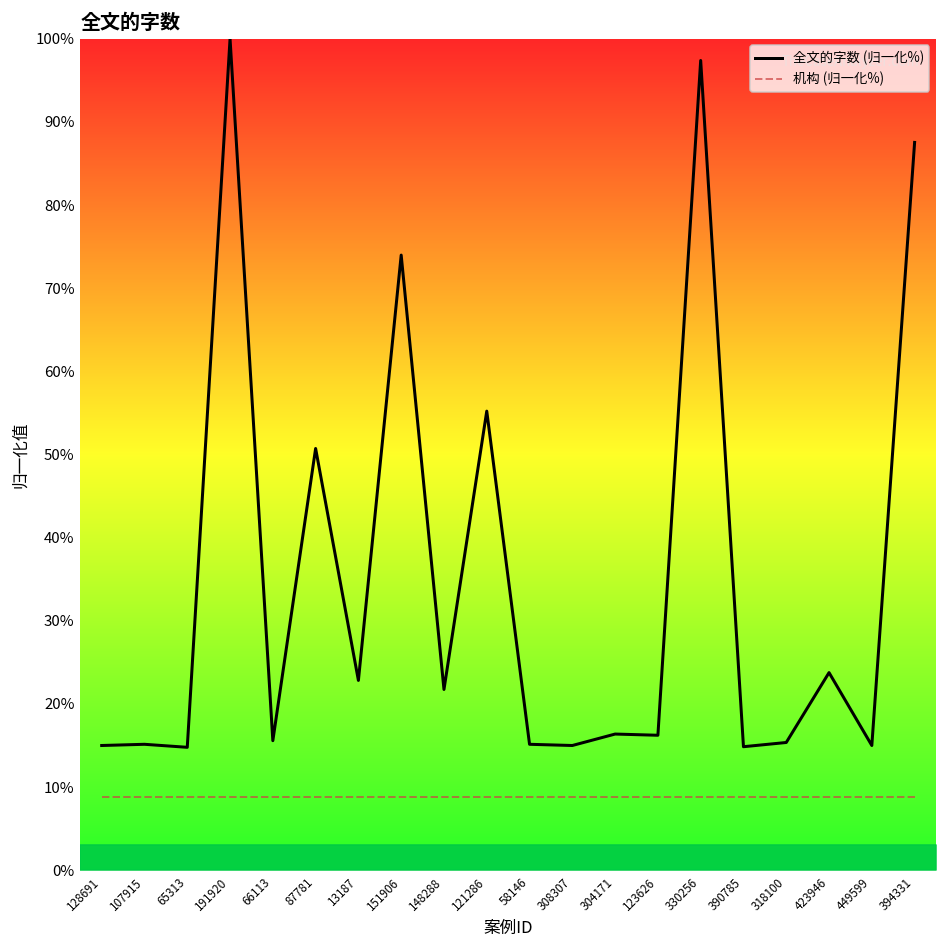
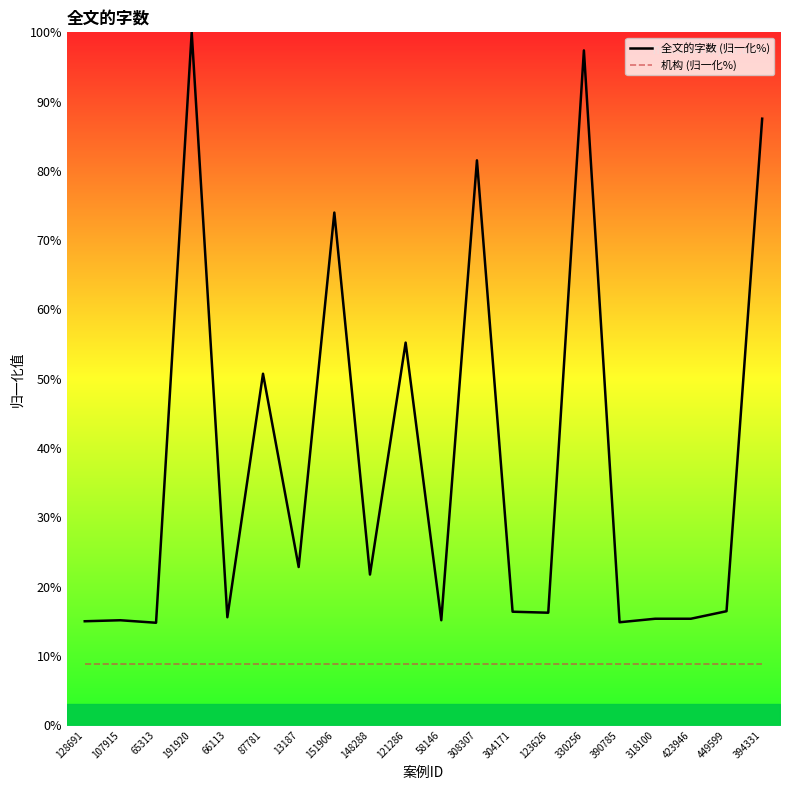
  {
    "全文的字数 (归一化%)": {
      "128691": "15%",
      "107915": "15%",
      "65313": "15%",
      "191920": "100%",
      "66113": "16%",
      "87781": "51%",
      "13187": "23%",
      "151906": "74%",
      "148288": "22%",
      "121286": "55%",
      "58146": "15%",
-     "308307": "15%",
+     "308307": "82%",
      "304171": "16%",
      "123626": "16%",
      "330256": "97%",
      "390785": "15%",
      "318100": "15%",
-     "423946": "24%",
-     "449599": "15%",
+     "423946": "15%",
+     "449599": "16%",
      "394331": "88%"
    },
    "机构 (归一化%)": {
      "128691": "9%",
      "107915": "9%",
      "65313": "9%",
      "191920": "9%",
      "66113": "9%",
      "87781": "9%",
      "13187": "9%",
      "151906": "9%",
      "148288": "9%",
      "121286": "9%",
      "58146": "9%",
      "308307": "9%",
      "304171": "9%",
      "123626": "9%",
      "330256": "9%",
      "390785": "9%",
      "318100": "9%",
      "423946": "9%",
      "449599": "9%",
      "394331": "9%"
    }
  }
